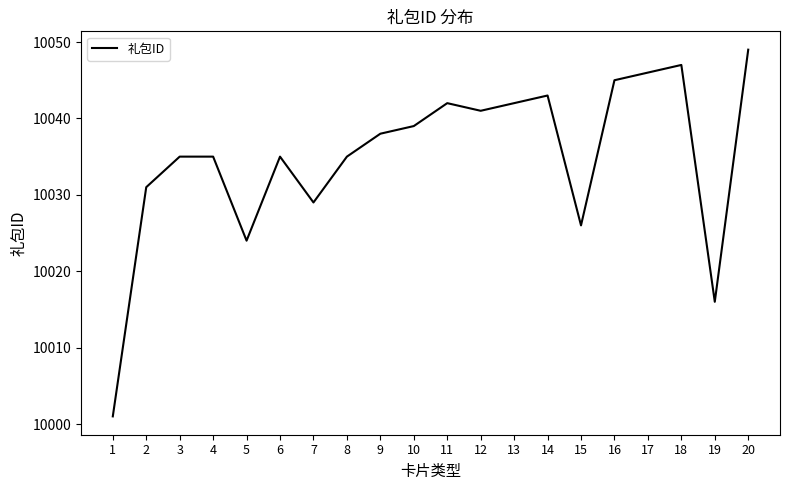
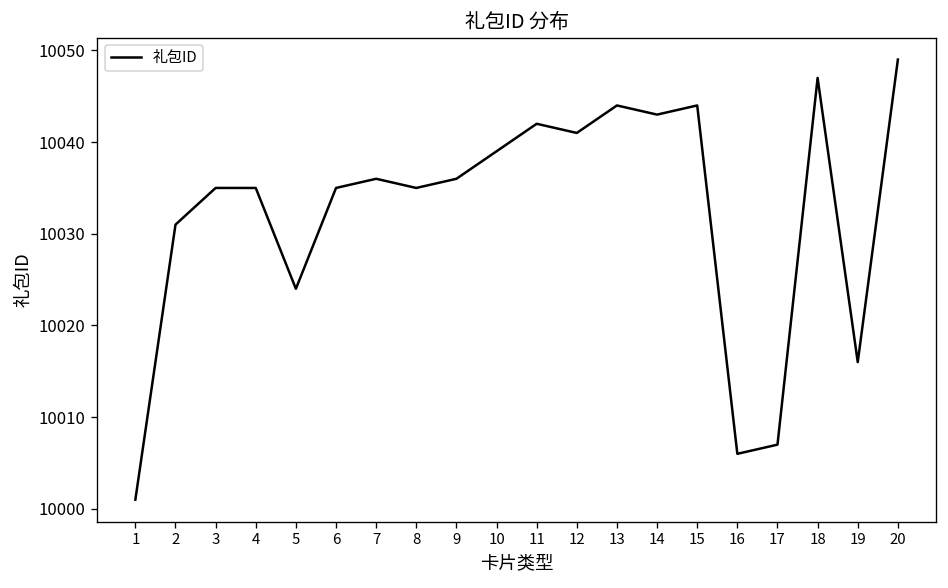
  {
    "1": 10001,
    "2": 10031,
    "3": 10035,
    "4": 10035,
    "5": 10024,
    "6": 10035,
-   "7": 10029,
+   "7": 10036,
    "8": 10035,
-   "9": 10038,
+   "9": 10036,
    "10": 10039,
    "11": 10042,
    "12": 10041,
-   "13": 10042,
+   "13": 10044,
    "14": 10043,
-   "15": 10026,
-   "16": 10045,
-   "17": 10046,
+   "15": 10044,
+   "16": 10006,
+   "17": 10007,
    "18": 10047,
    "19": 10016,
    "20": 10049
  }
